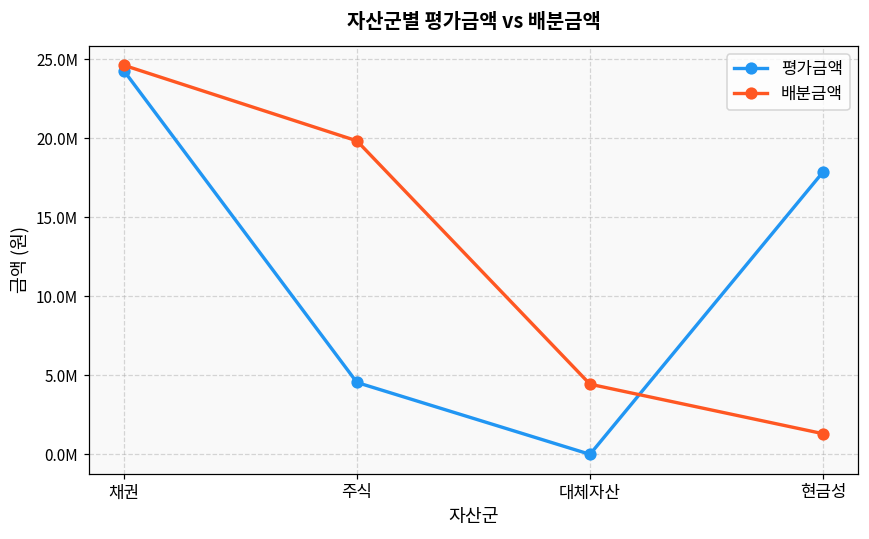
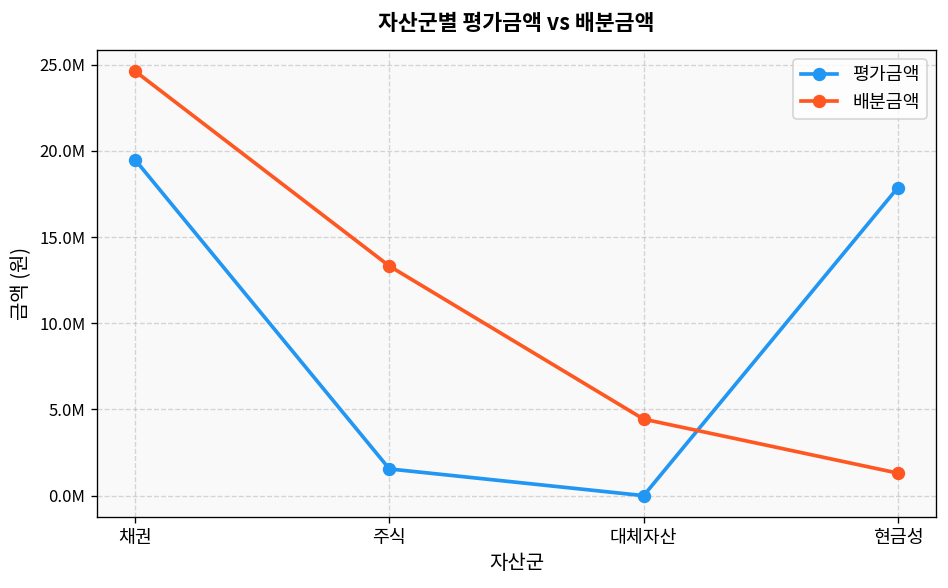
  {
    "평가금액": {
-     "채권": 24300000,
-     "주식": 4500000,
+     "채권": 19500000,
+     "주식": 1600000,
      "대체자산": 0,
      "현금성": 17900000
    },
    "배분금액": {
      "채권": 24600000,
-     "주식": 19800000,
+     "주식": 13300000,
      "대체자산": 4400000,
      "현금성": 1300000
    }
  }
